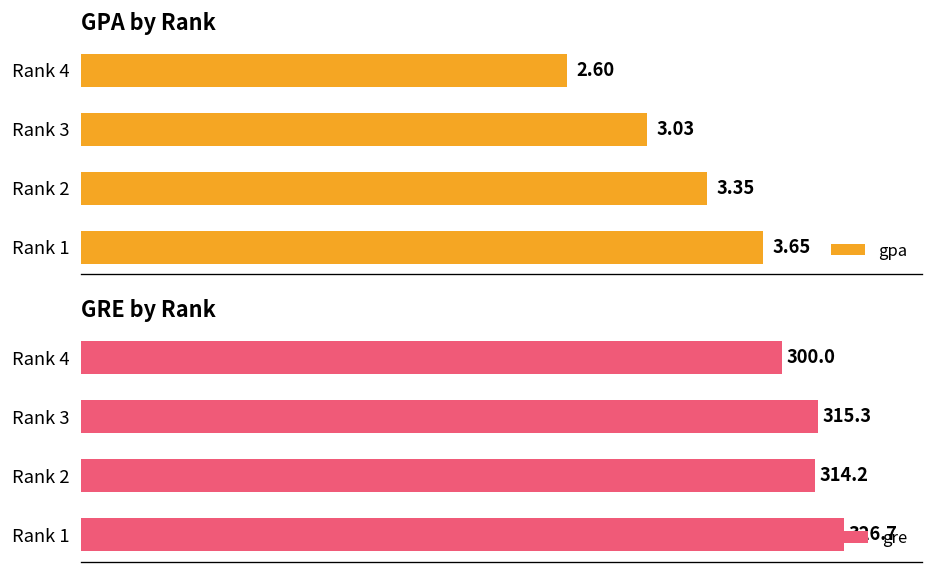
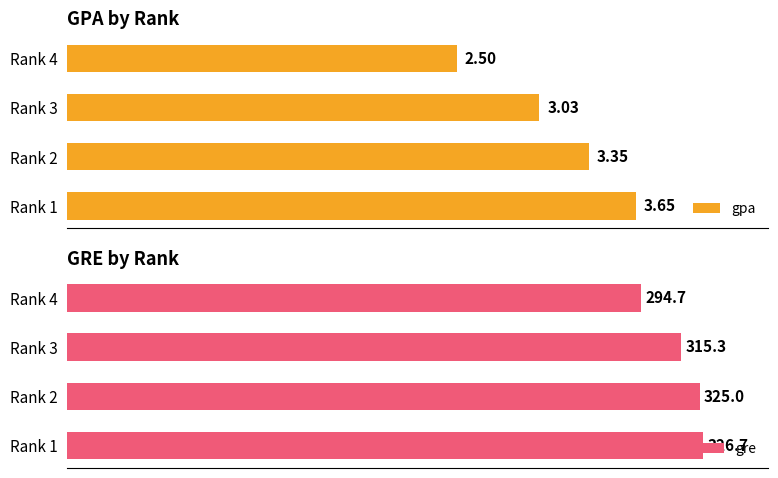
  {
    "GPA by Rank": {
-     "Rank 4": 2.60,
+     "Rank 4": 2.50,
      "Rank 3": 3.03,
      "Rank 2": 3.35,
      "Rank 1": 3.65
    },
    "GRE by Rank": {
-     "Rank 4": 300.0,
+     "Rank 4": 294.7,
      "Rank 3": 315.3,
-     "Rank 2": 314.2,
+     "Rank 2": 325.0,
      "Rank 1": 326.7
    }
  }
